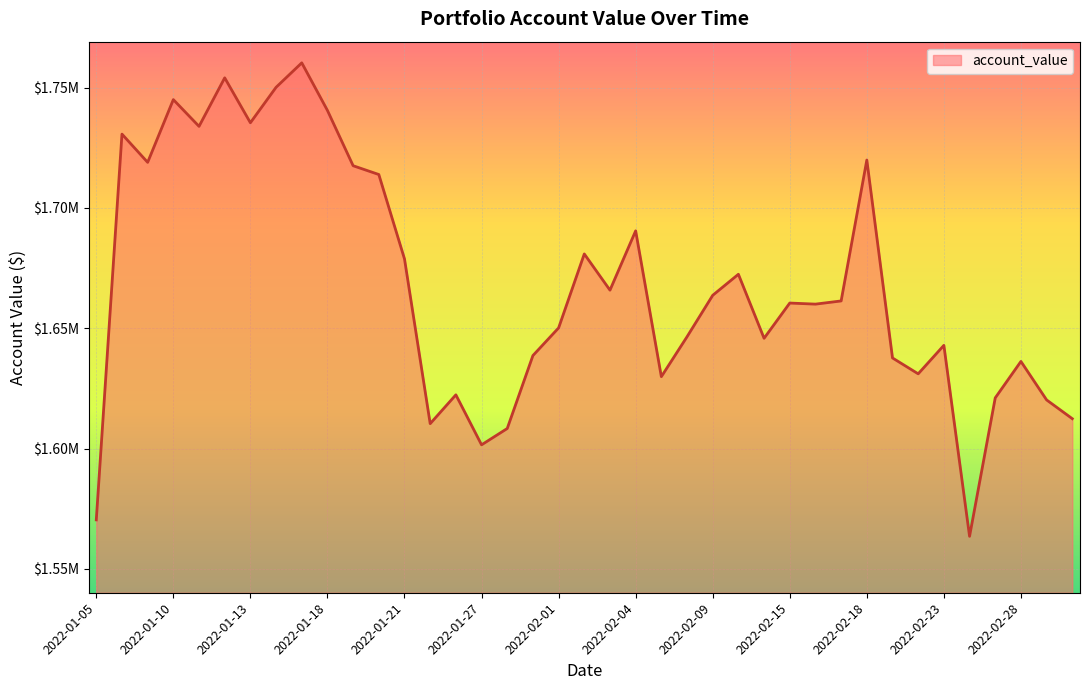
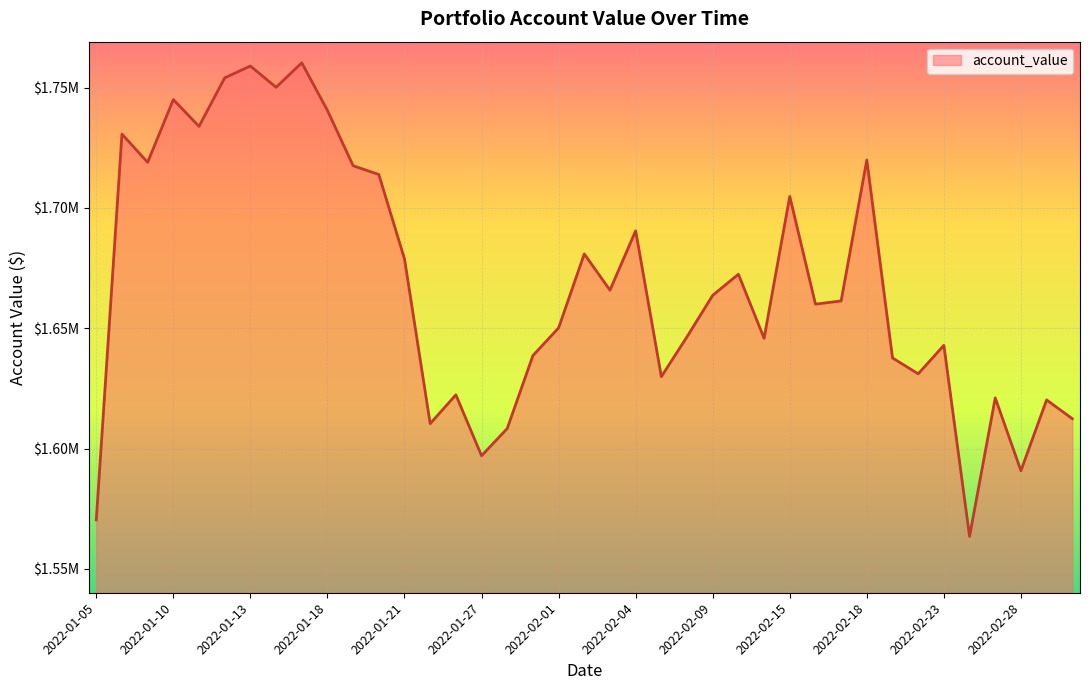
  {
    "2022-01-05": "$1570000",
    "2022-01-10": "$1745000",
-   "2022-01-13": "$1735000",
+   "2022-01-13": "$1759000",
    "2022-01-18": "$1741000",
    "2022-01-21": "$1679000",
-   "2022-01-27": "$1602000",
+   "2022-01-27": "$1597000",
    "2022-02-01": "$1650000",
    "2022-02-04": "$1690000",
    "2022-02-09": "$1664000",
-   "2022-02-15": "$1660000",
+   "2022-02-15": "$1705000",
    "2022-02-18": "$1720000",
    "2022-02-23": "$1643000",
-   "2022-02-28": "$1636000"
+   "2022-02-28": "$1591000"
  }
